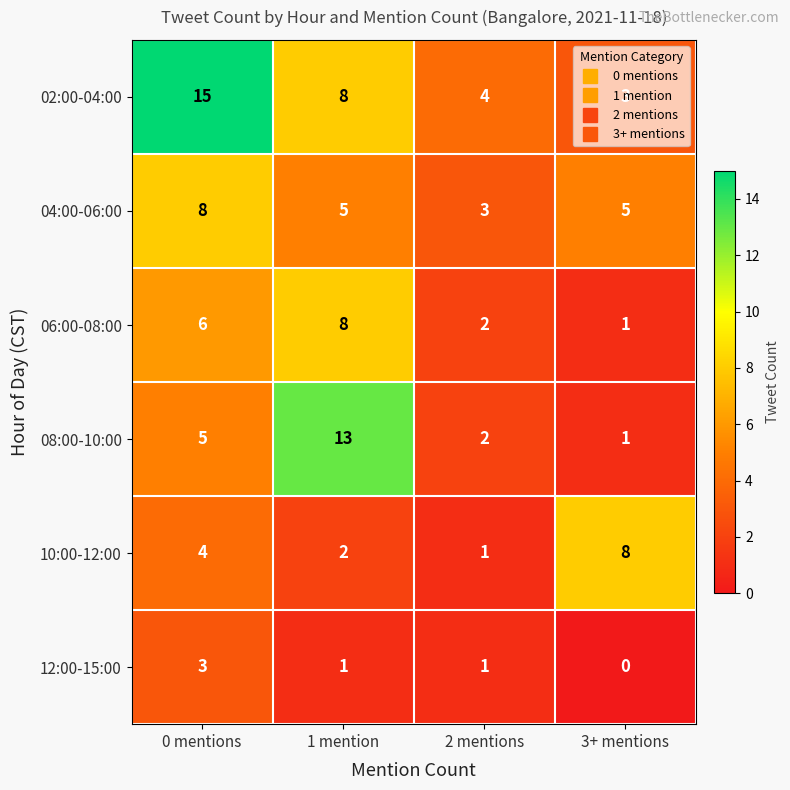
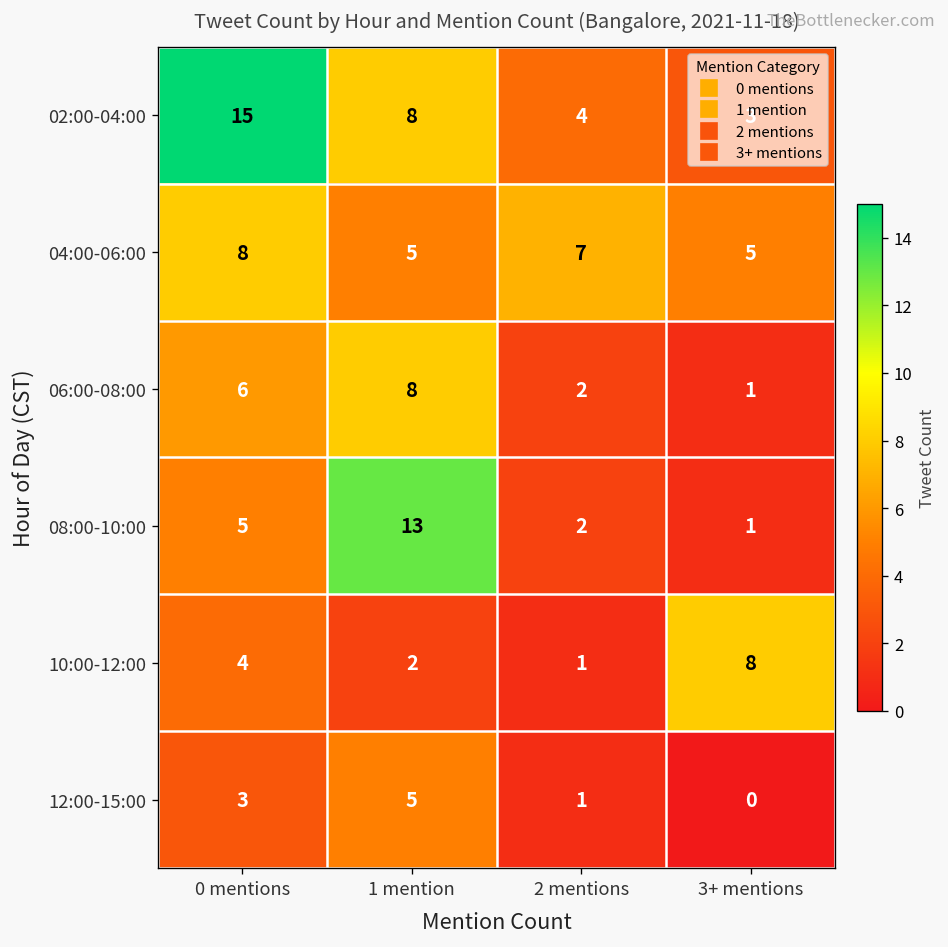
  {
    "02:00-04:00": {
      "0 mentions": 15,
      "1 mention": 8,
      "2 mentions": 4
    },
    "04:00-06:00": {
      "0 mentions": 8,
      "1 mention": 5,
-     "2 mentions": 3,
+     "2 mentions": 7,
      "3+ mentions": 5
    },
    "06:00-08:00": {
      "0 mentions": 6,
      "1 mention": 8,
      "2 mentions": 2,
      "3+ mentions": 1
    },
    "08:00-10:00": {
      "0 mentions": 5,
      "1 mention": 13,
      "2 mentions": 2,
      "3+ mentions": 1
    },
    "10:00-12:00": {
      "0 mentions": 4,
      "1 mention": 2,
      "2 mentions": 1,
      "3+ mentions": 8
    },
    "12:00-15:00": {
      "0 mentions": 3,
-     "1 mention": 1,
+     "1 mention": 5,
      "2 mentions": 1,
      "3+ mentions": 0
    }
  }
